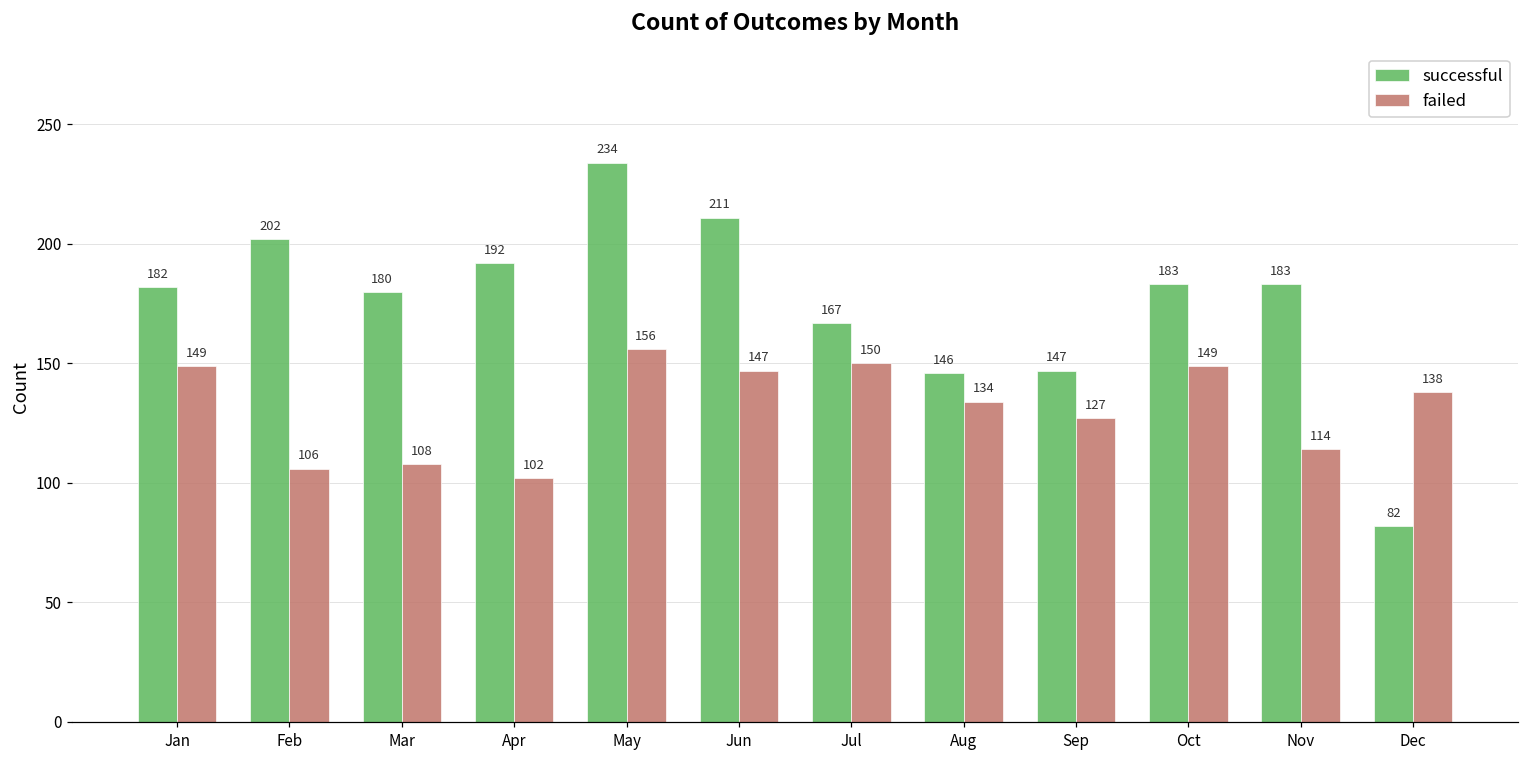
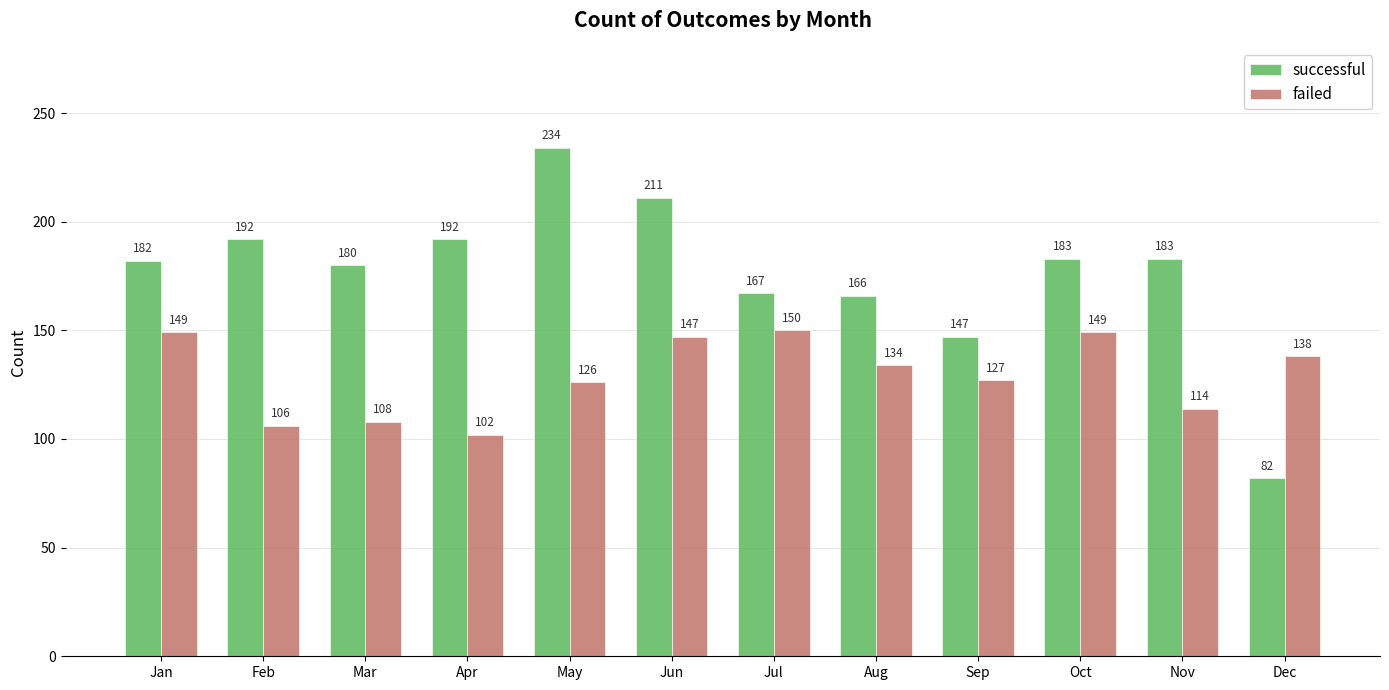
  {
    "successful": {
      "Jan": 182,
-     "Feb": 202,
+     "Feb": 192,
      "Mar": 180,
      "Apr": 192,
      "May": 234,
      "Jun": 211,
      "Jul": 167,
-     "Aug": 146,
+     "Aug": 166,
      "Sep": 147,
      "Oct": 183,
      "Nov": 183,
      "Dec": 82
    },
    "failed": {
      "Jan": 149,
      "Feb": 106,
      "Mar": 108,
      "Apr": 102,
-     "May": 156,
+     "May": 126,
      "Jun": 147,
      "Jul": 150,
      "Aug": 134,
      "Sep": 127,
      "Oct": 149,
      "Nov": 114,
      "Dec": 138
    }
  }
